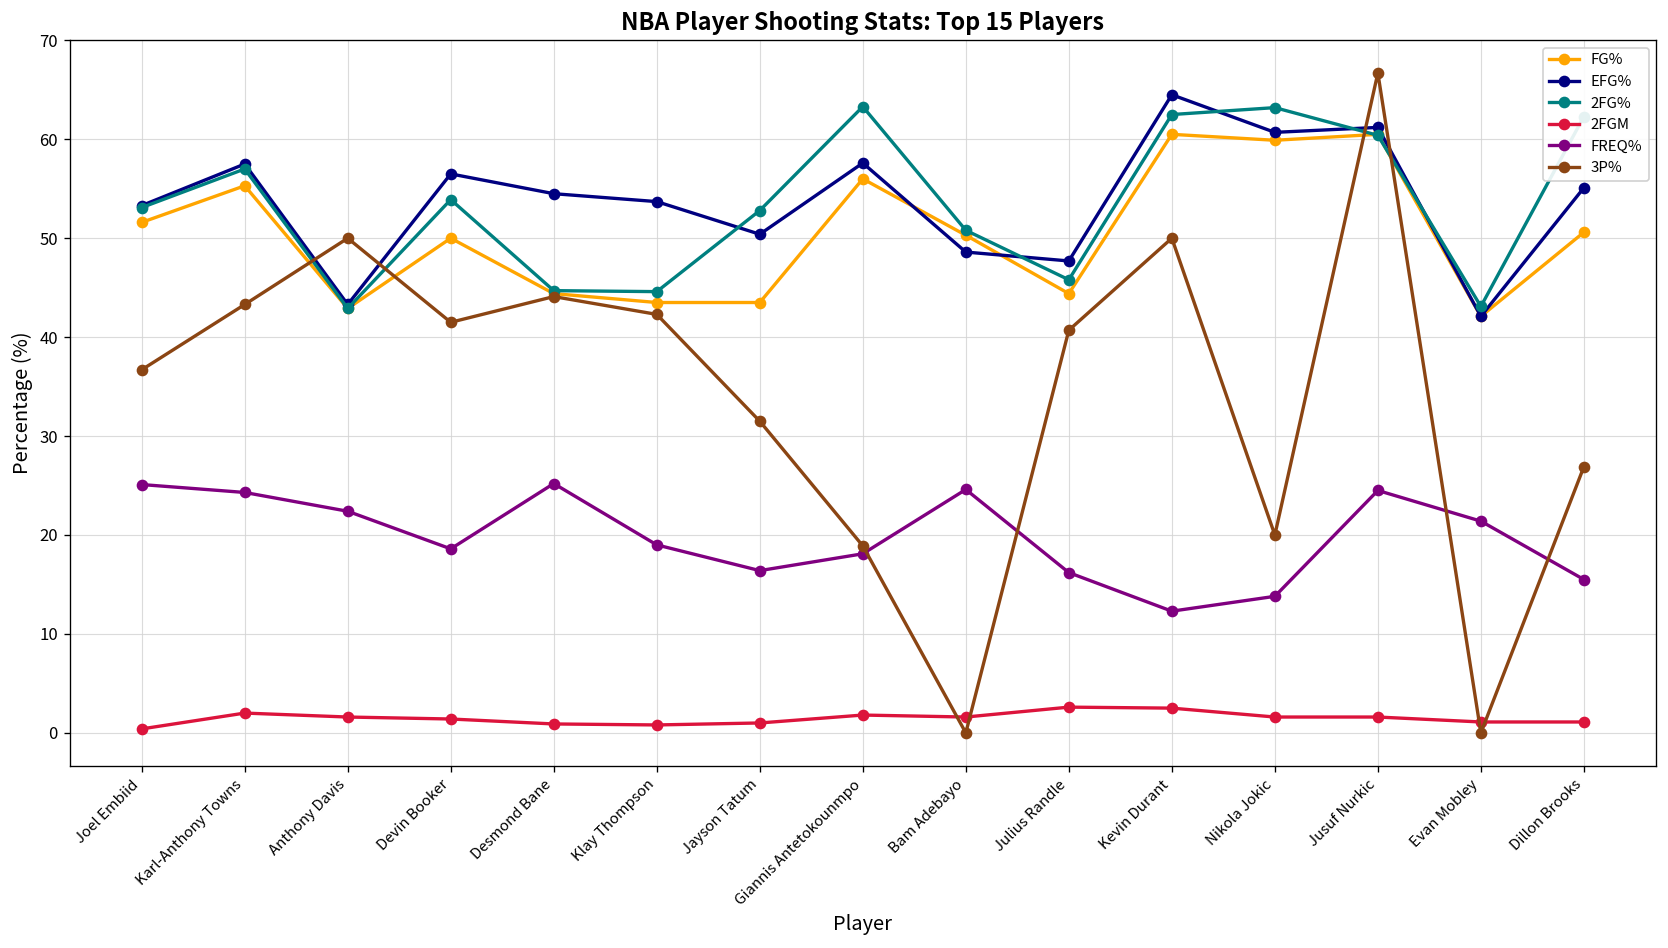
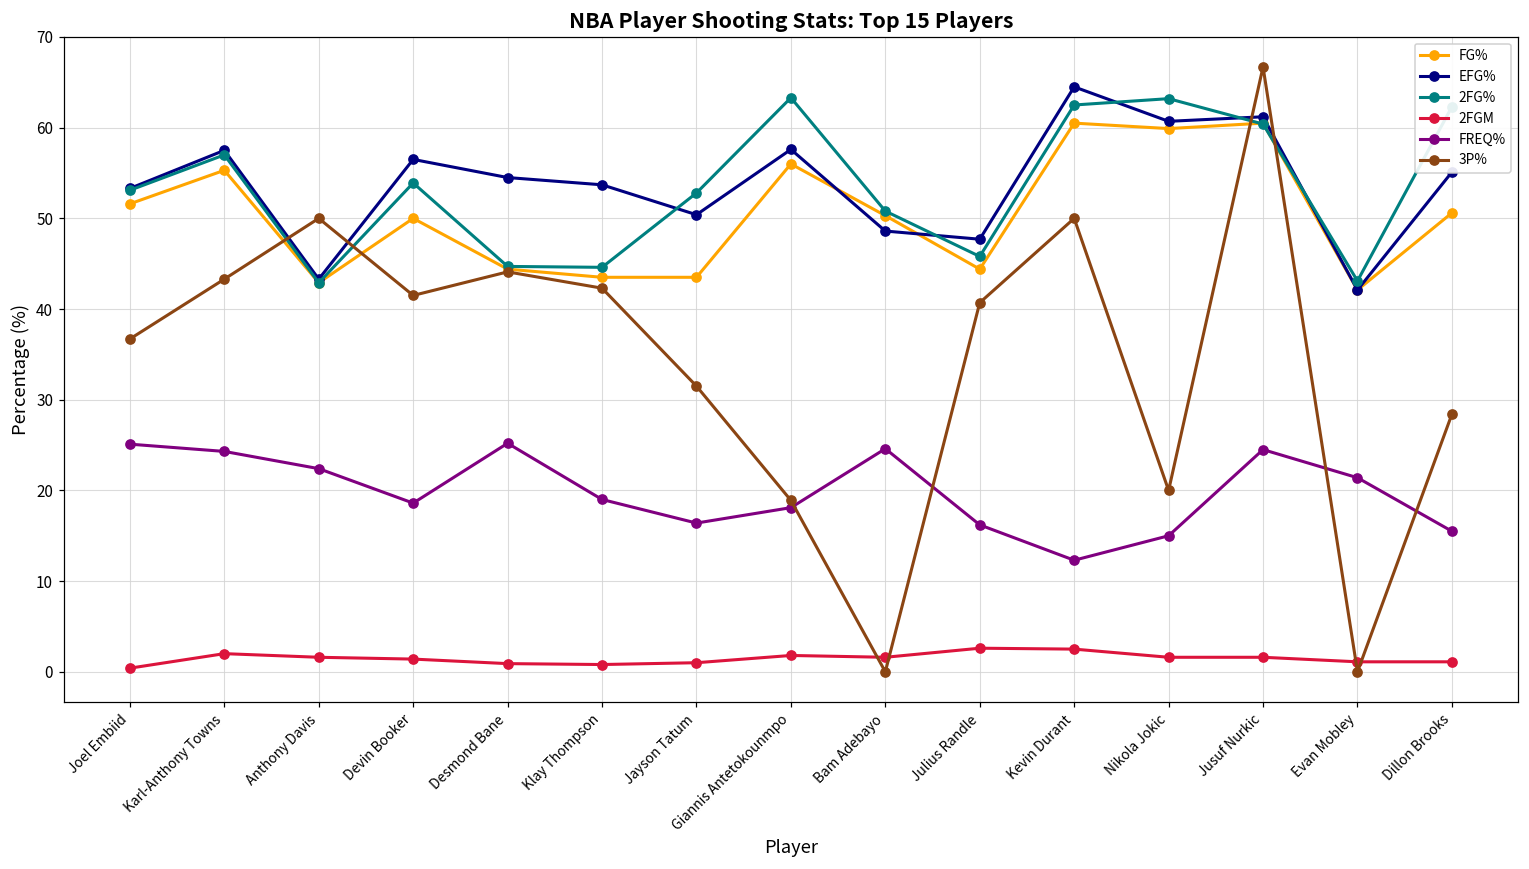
  {
    "FG%": {
      "Joel Embiid": 52,
      "Karl-Anthony Towns": 55,
      "Devin Booker": 50,
      "Klay Thompson": 44,
      "Jayson Tatum": 44,
      "Giannis Antetokounmpo": 56,
      "Bam Adebayo": 50,
      "Julius Randle": 44,
      "Kevin Durant": 61,
      "Nikola Jokic": 60,
      "Dillon Brooks": 51
    },
    "EFG%": {
      "Karl-Anthony Towns": 58,
      "Anthony Davis": 43,
      "Devin Booker": 57,
      "Desmond Bane": 55,
      "Klay Thompson": 54,
      "Jayson Tatum": 50,
      "Giannis Antetokounmpo": 58,
      "Bam Adebayo": 49,
      "Julius Randle": 48,
      "Kevin Durant": 65,
      "Nikola Jokic": 61,
      "Jusuf Nurkic": 61
    },
    "2FG%": {
      "Karl-Anthony Towns": 57,
      "Devin Booker": 54,
      "Klay Thompson": 45,
      "Jayson Tatum": 53,
      "Giannis Antetokounmpo": 63,
      "Bam Adebayo": 51,
      "Julius Randle": 46,
      "Kevin Durant": 63,
      "Nikola Jokic": 63,
      "Evan Mobley": 43
    },
    "2FGM": {
      "Joel Embiid": 0,
      "Karl-Anthony Towns": 2,
      "Anthony Davis": 2,
      "Devin Booker": 1,
      "Desmond Bane": 1,
      "Klay Thompson": 1,
      "Jayson Tatum": 1,
      "Giannis Antetokounmpo": 2,
      "Bam Adebayo": 2,
      "Julius Randle": 3,
      "Kevin Durant": 3,
      "Nikola Jokic": 2,
      "Jusuf Nurkic": 2,
      "Evan Mobley": 1,
      "Dillon Brooks": 1
    },
    "FREQ%": {
      "Joel Embiid": 25,
      "Karl-Anthony Towns": 24,
      "Anthony Davis": 22,
      "Devin Booker": 19,
      "Desmond Bane": 25,
      "Klay Thompson": 19,
      "Jayson Tatum": 16,
      "Giannis Antetokounmpo": 18,
      "Bam Adebayo": 25,
      "Julius Randle": 16,
      "Kevin Durant": 12,
-     "Nikola Jokic": 14,
+     "Nikola Jokic": 15,
      "Jusuf Nurkic": 25,
      "Evan Mobley": 21,
      "Dillon Brooks": 16
    },
    "3P%": {
      "Joel Embiid": 37,
      "Karl-Anthony Towns": 43,
      "Anthony Davis": 50,
      "Devin Booker": 42,
      "Klay Thompson": 42,
      "Jayson Tatum": 32,
      "Giannis Antetokounmpo": 19,
      "Bam Adebayo": 0,
      "Julius Randle": 41,
      "Kevin Durant": 50,
      "Nikola Jokic": 20,
      "Jusuf Nurkic": 67,
      "Evan Mobley": 0,
-     "Dillon Brooks": 27
+     "Dillon Brooks": 28
    }
  }
